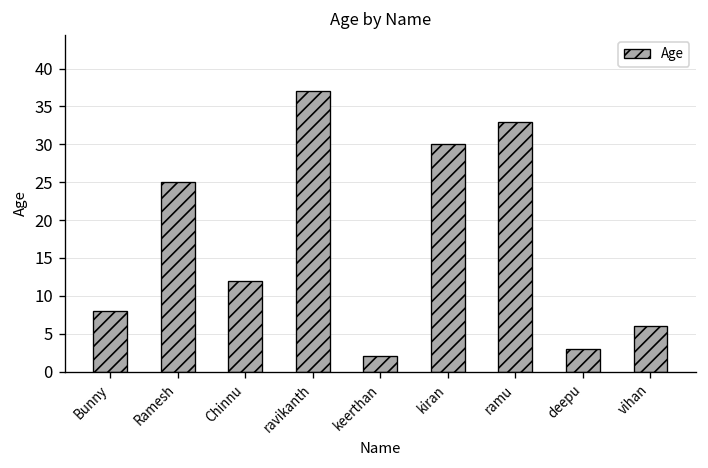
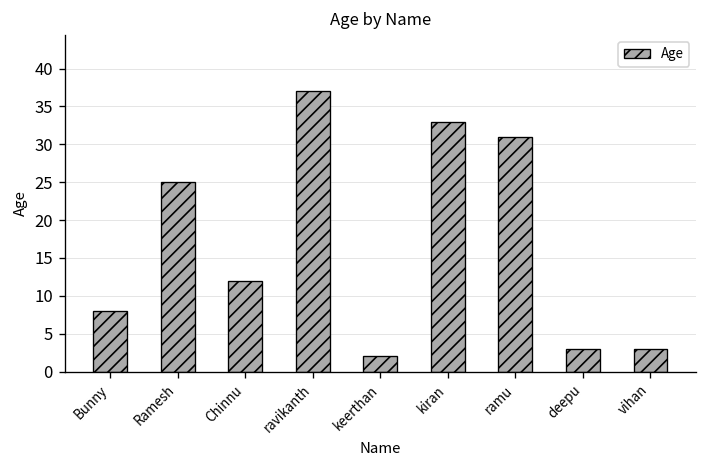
  {
    "Bunny": 8,
    "Ramesh": 25,
    "Chinnu": 12,
    "ravikanth": 37,
    "keerthan": 2,
-   "kiran": 30,
-   "ramu": 33,
+   "kiran": 33,
+   "ramu": 31,
    "deepu": 3,
-   "vihan": 6
+   "vihan": 3
  }
